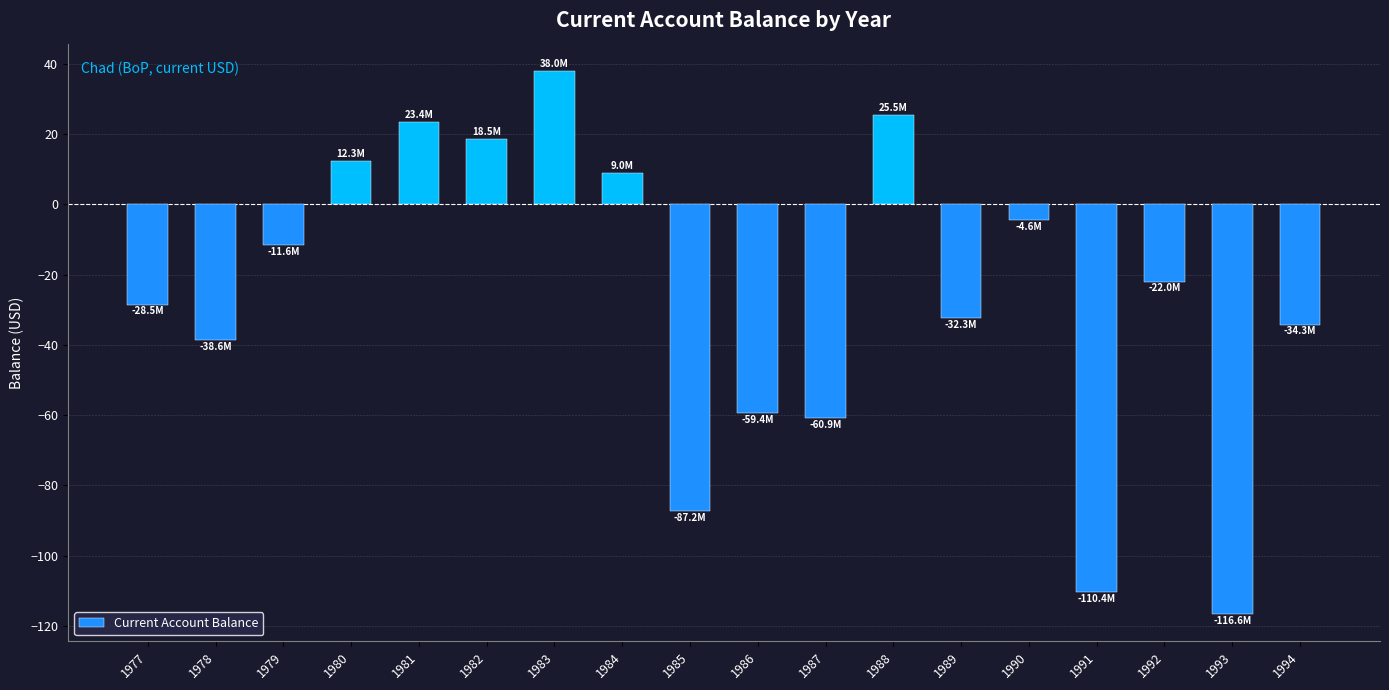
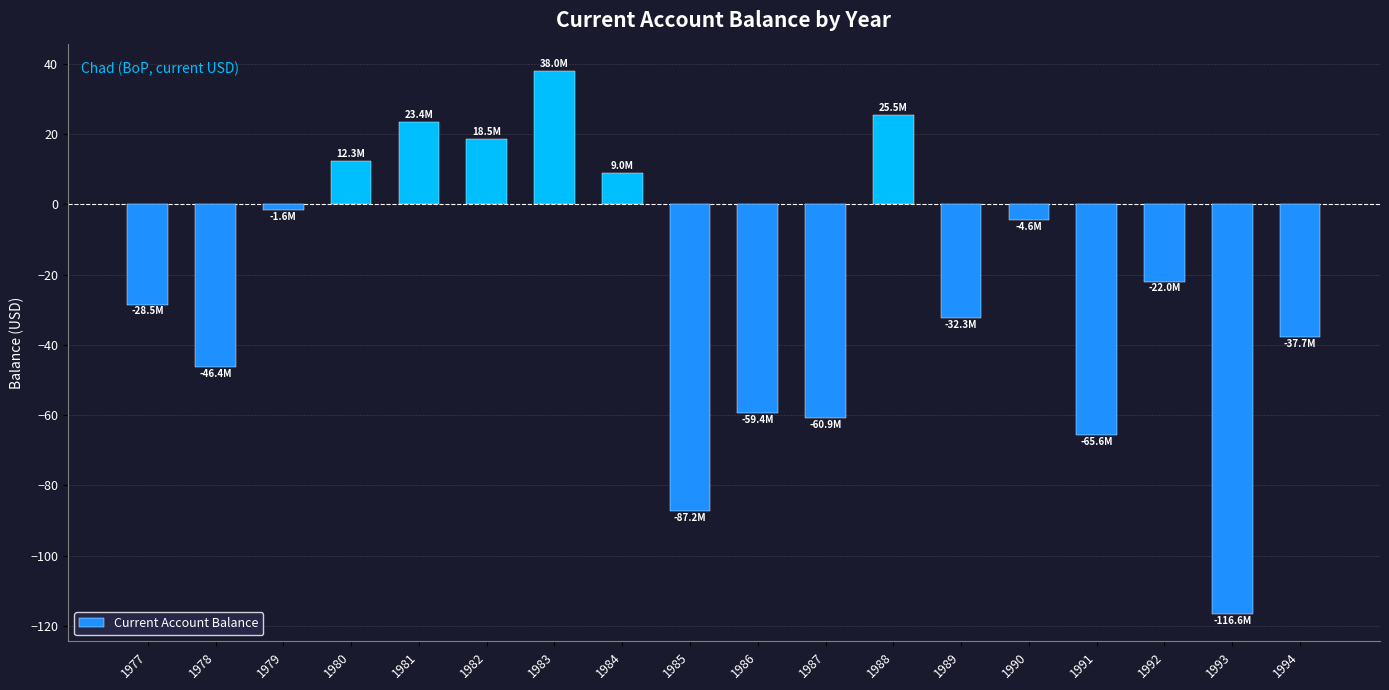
  {
    "1977": "-28.5M",
-   "1978": "-38.6M",
-   "1979": "-11.6M",
+   "1978": "-46.4M",
+   "1979": "-1.6M",
    "1980": "12.3M",
    "1981": "23.4M",
    "1982": "18.5M",
    "1983": "38.0M",
    "1984": "9.0M",
    "1985": "-87.2M",
    "1986": "-59.4M",
    "1987": "-60.9M",
    "1988": "25.5M",
    "1989": "-32.3M",
    "1990": "-4.6M",
-   "1991": "-110.4M",
+   "1991": "-65.6M",
    "1992": "-22.0M",
    "1993": "-116.6M",
-   "1994": "-34.3M"
+   "1994": "-37.7M"
  }
